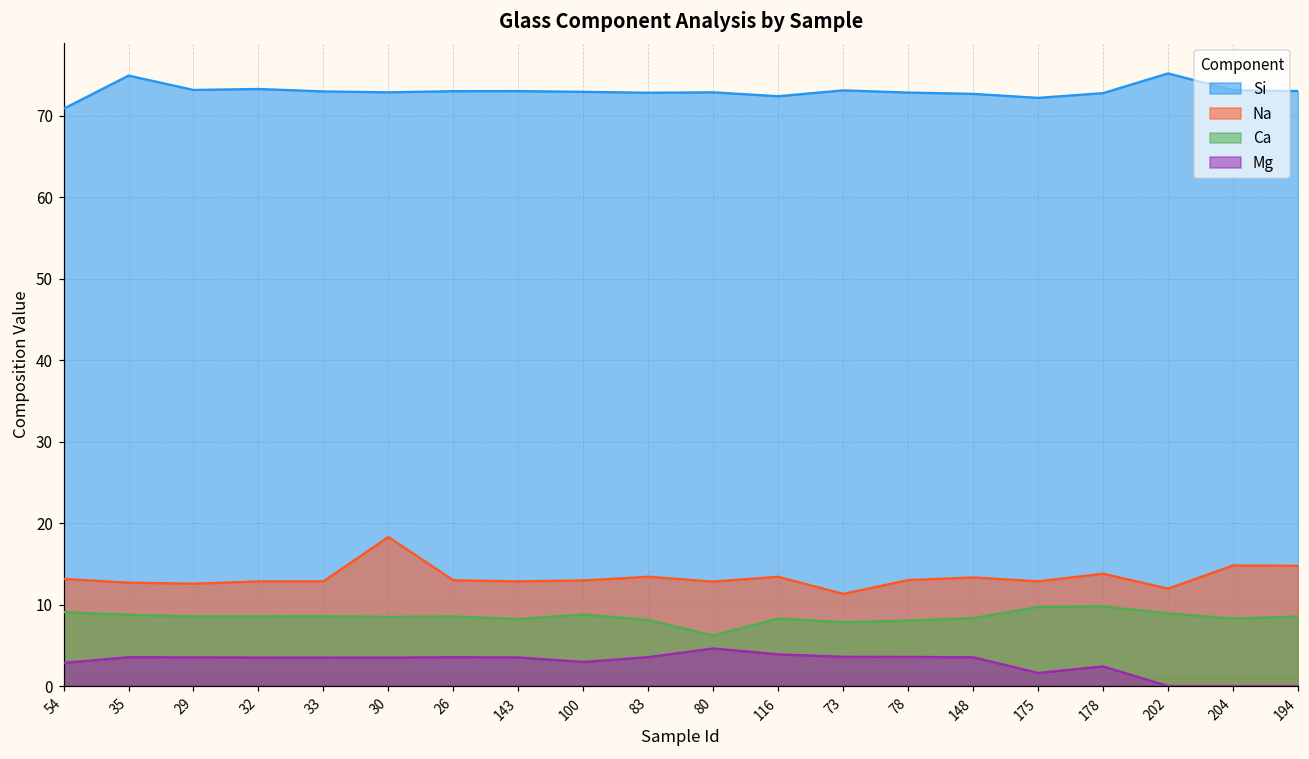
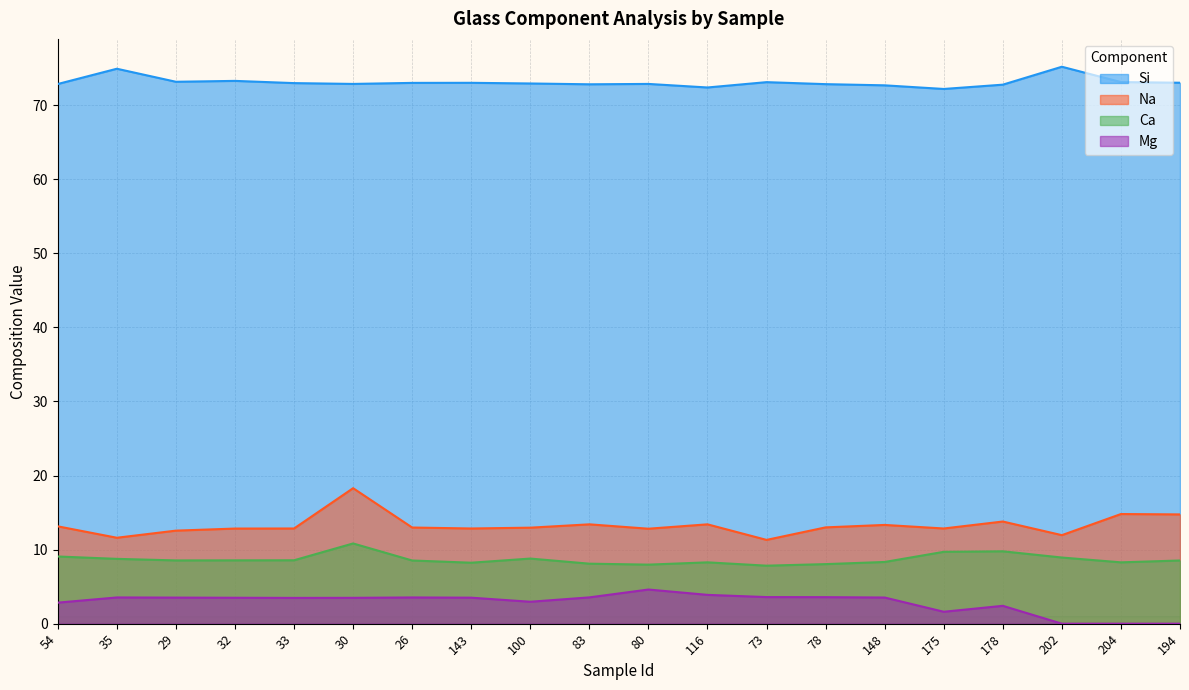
  {
    "Si": {
-     "54": 71,
+     "54": 73,
      "35": 75,
      "29": 73,
      "32": 73,
      "33": 73,
      "30": 73,
      "26": 73,
      "143": 73,
      "100": 73,
      "83": 73,
      "80": 73,
      "116": 72,
      "73": 73,
      "78": 73,
      "148": 73,
      "175": 72,
      "178": 73,
      "202": 75,
      "194": 73
    },
    "Na": {
      "54": 13,
-     "35": 13,
+     "35": 12,
      "29": 13,
      "32": 13,
      "33": 13,
      "30": 18,
      "26": 13,
      "143": 13,
      "100": 13,
      "83": 13,
      "80": 13,
      "116": 13,
      "73": 11,
      "78": 13,
      "148": 13,
      "175": 13,
      "178": 14,
      "202": 12,
      "204": 15,
      "194": 15
    },
    "Ca": {
      "54": 9,
      "35": 9,
      "29": 9,
      "32": 9,
      "33": 9,
-     "30": 8,
+     "30": 11,
      "26": 9,
      "143": 8,
      "100": 9,
      "83": 8,
-     "80": 6,
+     "80": 8,
      "116": 8,
      "73": 8,
      "78": 8,
      "148": 8,
      "175": 10,
      "178": 10,
      "202": 9,
      "204": 8,
      "194": 9
    },
    "Mg": {
      "54": 3,
      "35": 4,
      "29": 4,
      "32": 4,
      "33": 3,
      "30": 3,
      "26": 4,
      "143": 4,
      "100": 3,
      "83": 4,
      "80": 5,
      "116": 4,
      "73": 4,
      "78": 4,
      "148": 4,
      "175": 2,
      "178": 2,
      "202": 0,
      "204": 0,
      "194": 0
    }
  }
